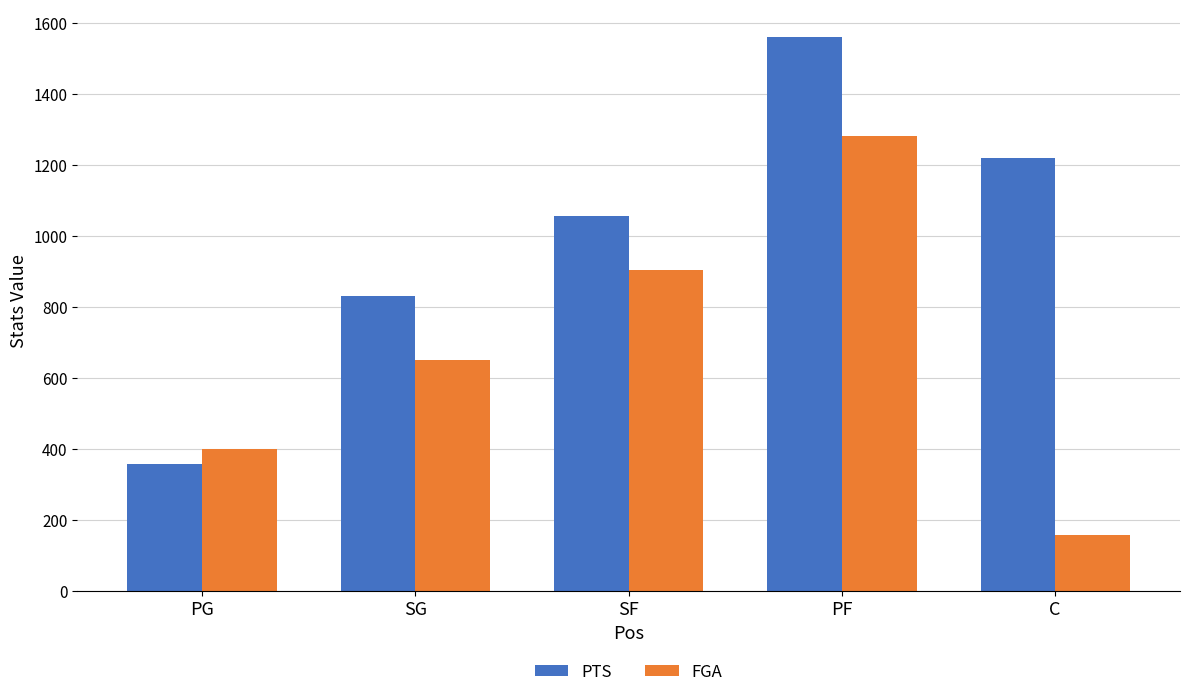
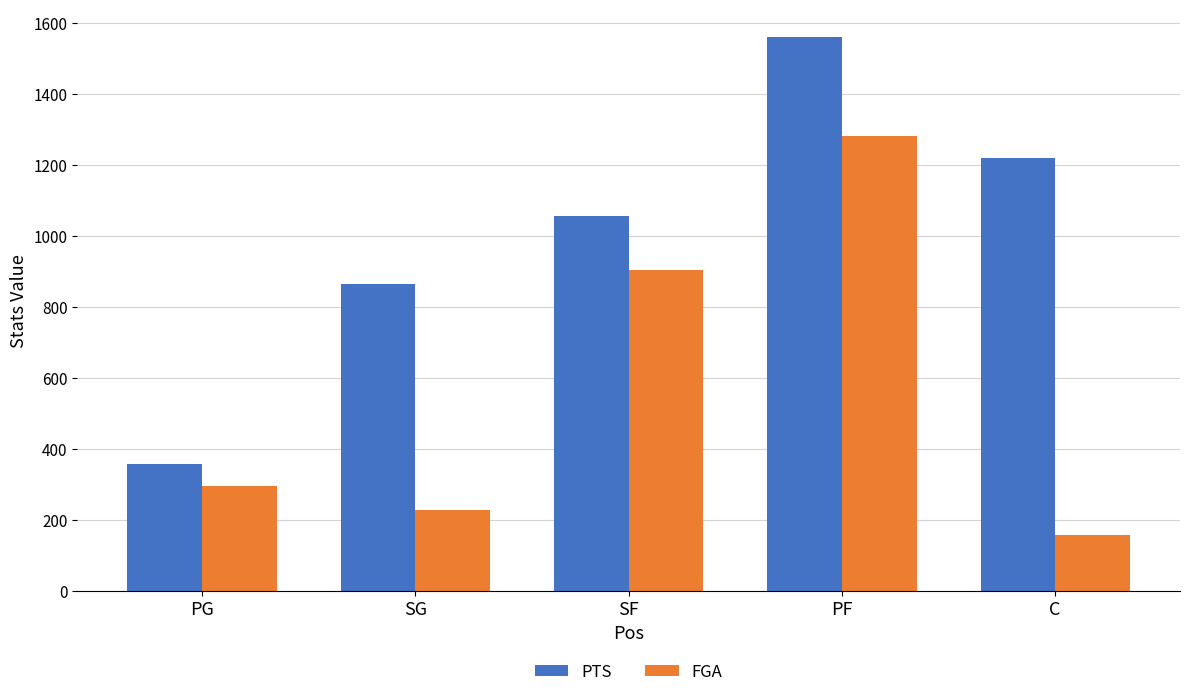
  {
    "PTS": {
      "PG": 360,
-     "SG": 830,
+     "SG": 860,
      "SF": 1060,
      "PF": 1560,
      "C": 1220
    },
    "FGA": {
-     "PG": 400,
-     "SG": 650,
+     "PG": 290,
+     "SG": 230,
      "SF": 910,
      "PF": 1280,
      "C": 160
    }
  }
